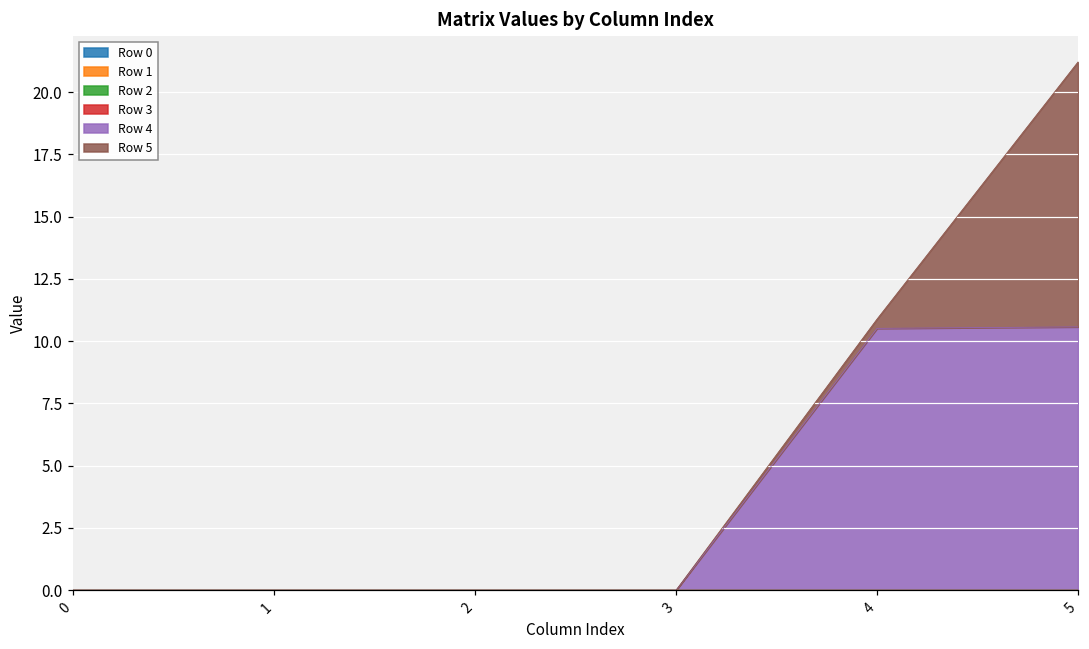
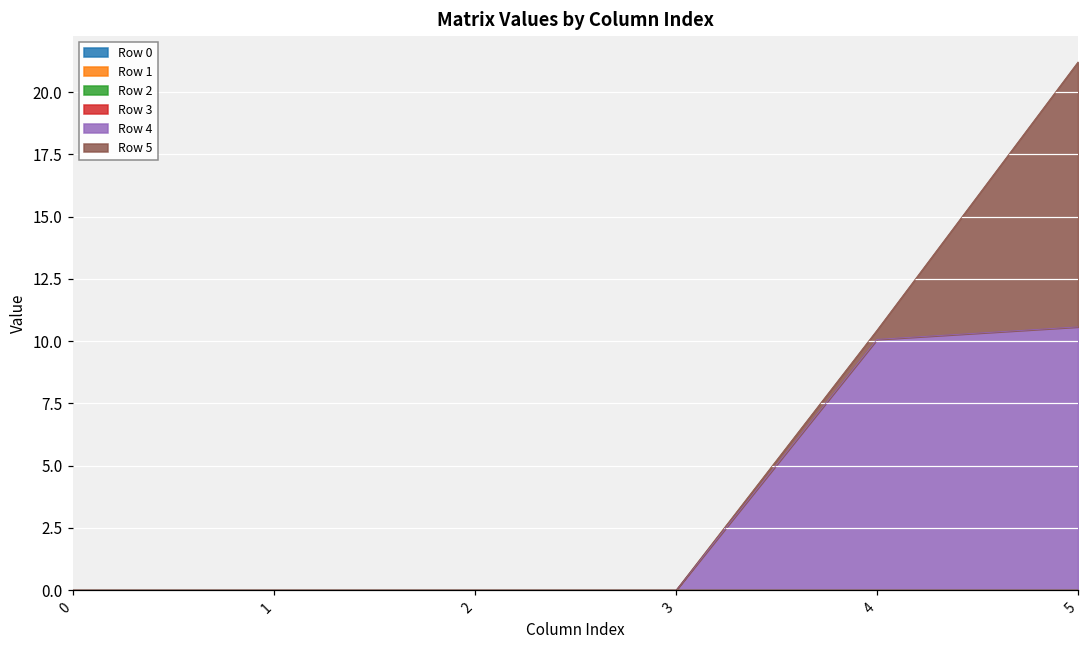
  {
    "Row 3": {
      "4": 0.0,
      "5": 0.0
    },
    "Row 4": {
-     "4": 10.5,
+     "4": 10.1,
      "5": 10.6
    },
    "Row 5": {
      "4": 0.4,
      "5": 21.2
    }
  }
